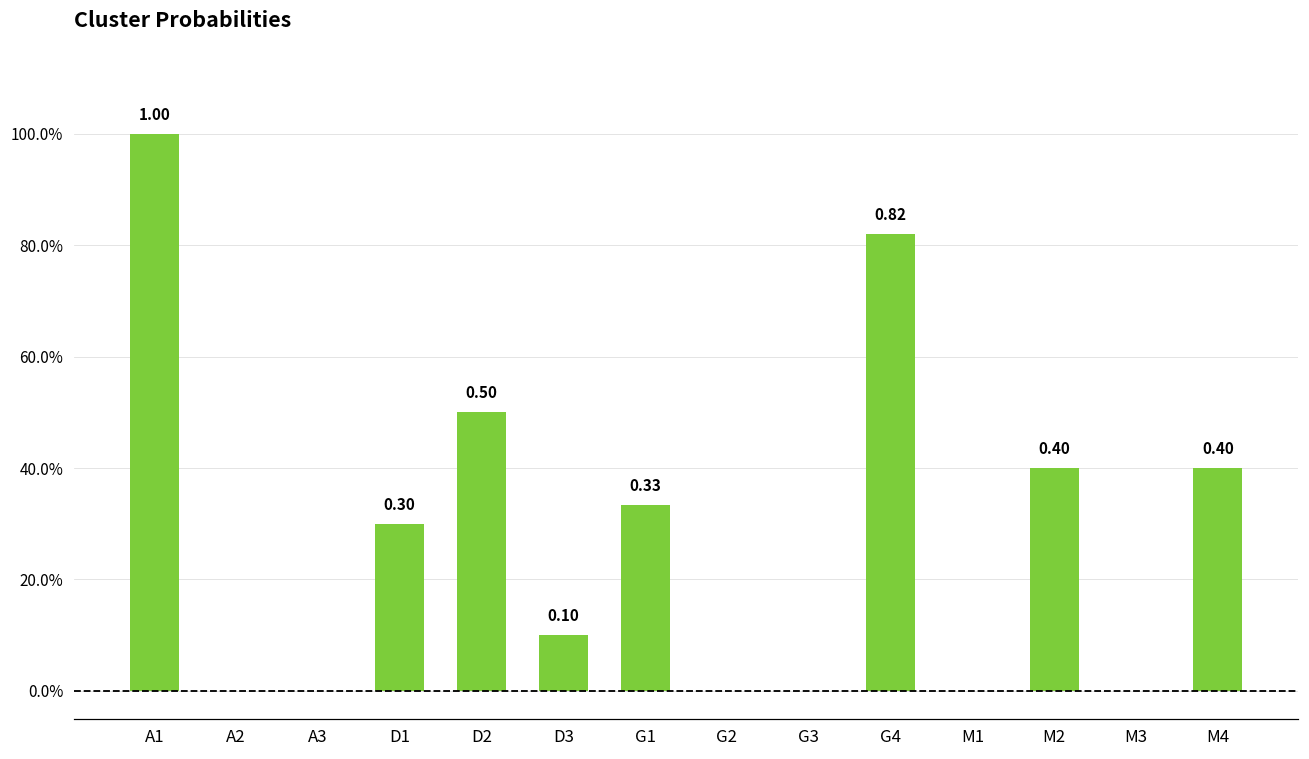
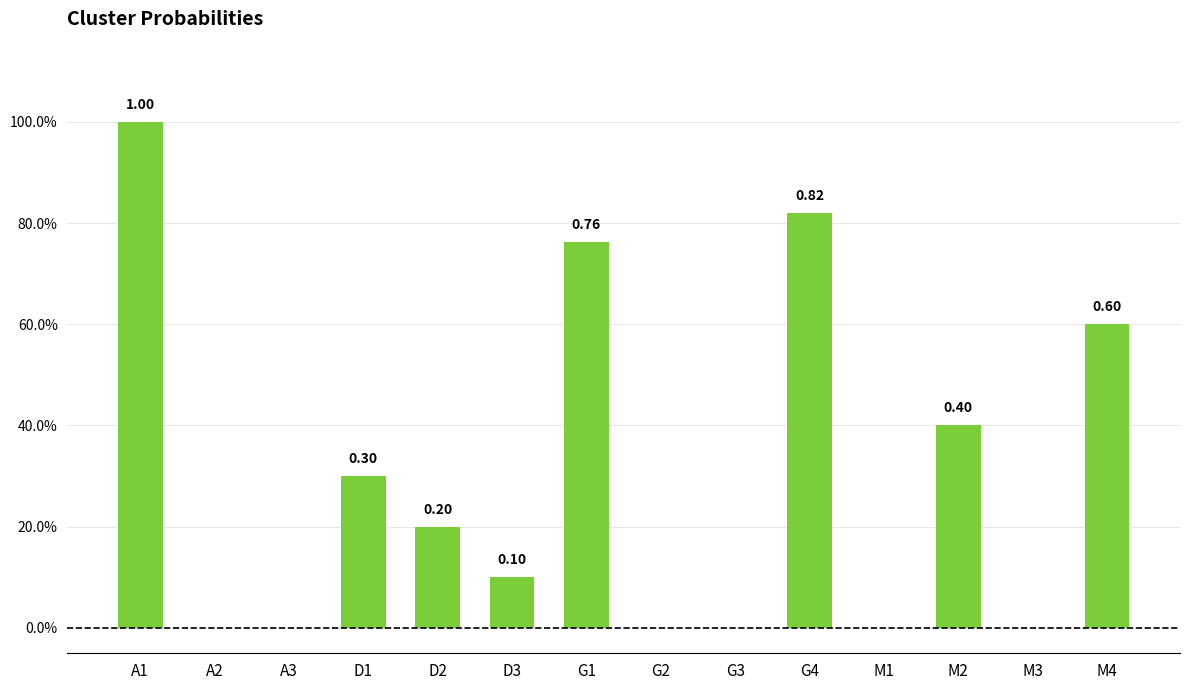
  {
    "A1": 1.00,
    "D1": 0.30,
-   "D2": 0.50,
+   "D2": 0.20,
    "D3": 0.10,
-   "G1": 0.33,
+   "G1": 0.76,
    "G4": 0.82,
    "M2": 0.40,
-   "M4": 0.40
+   "M4": 0.60
  }
